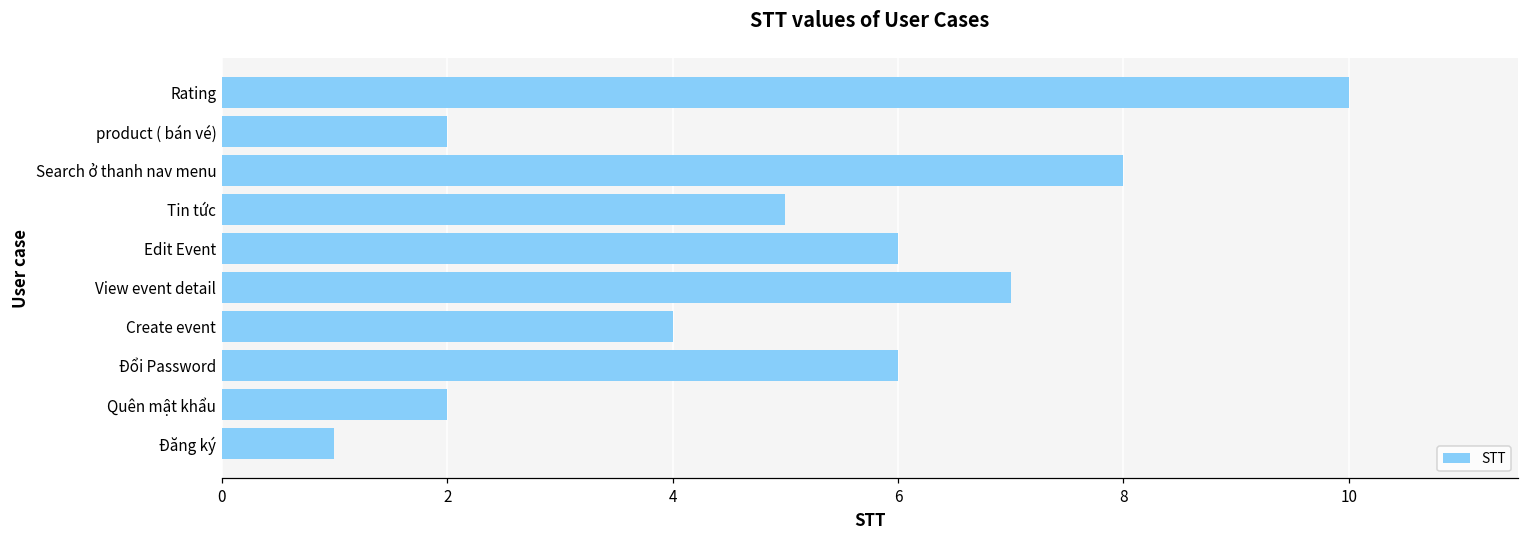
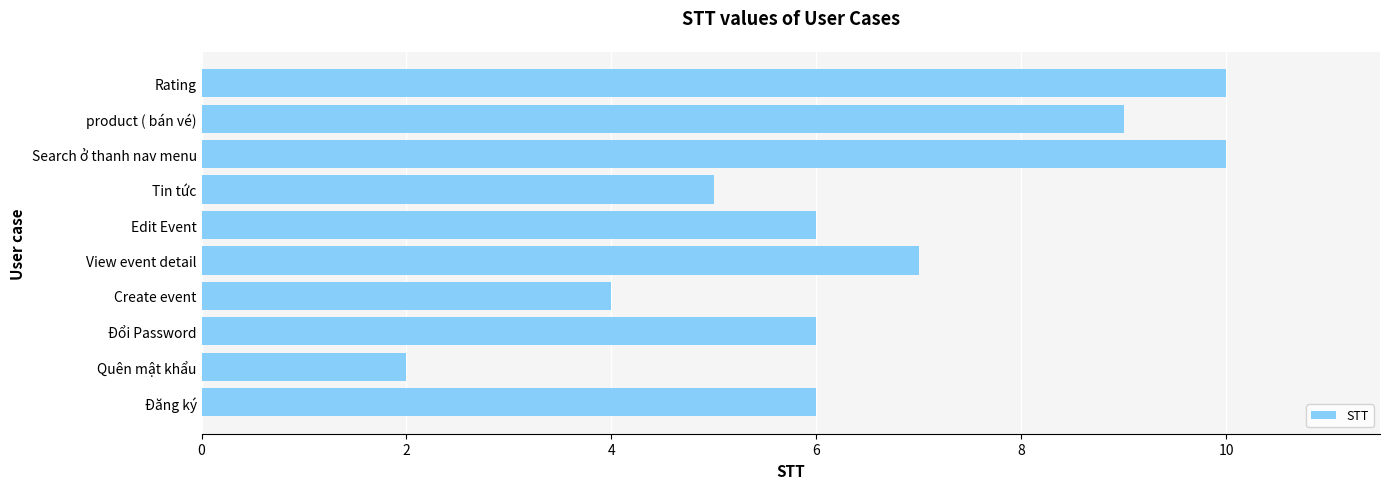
  {
    "Rating": 10,
-   "product ( bán vé)": 2,
-   "Search ở thanh nav menu": 8,
+   "product ( bán vé)": 9,
+   "Search ở thanh nav menu": 10,
    "Tin tức": 5,
    "Edit Event": 6,
    "View event detail": 7,
    "Create event": 4,
    "Đổi Password": 6,
    "Quên mật khẩu": 2,
-   "Đăng ký": 1
+   "Đăng ký": 6
  }
